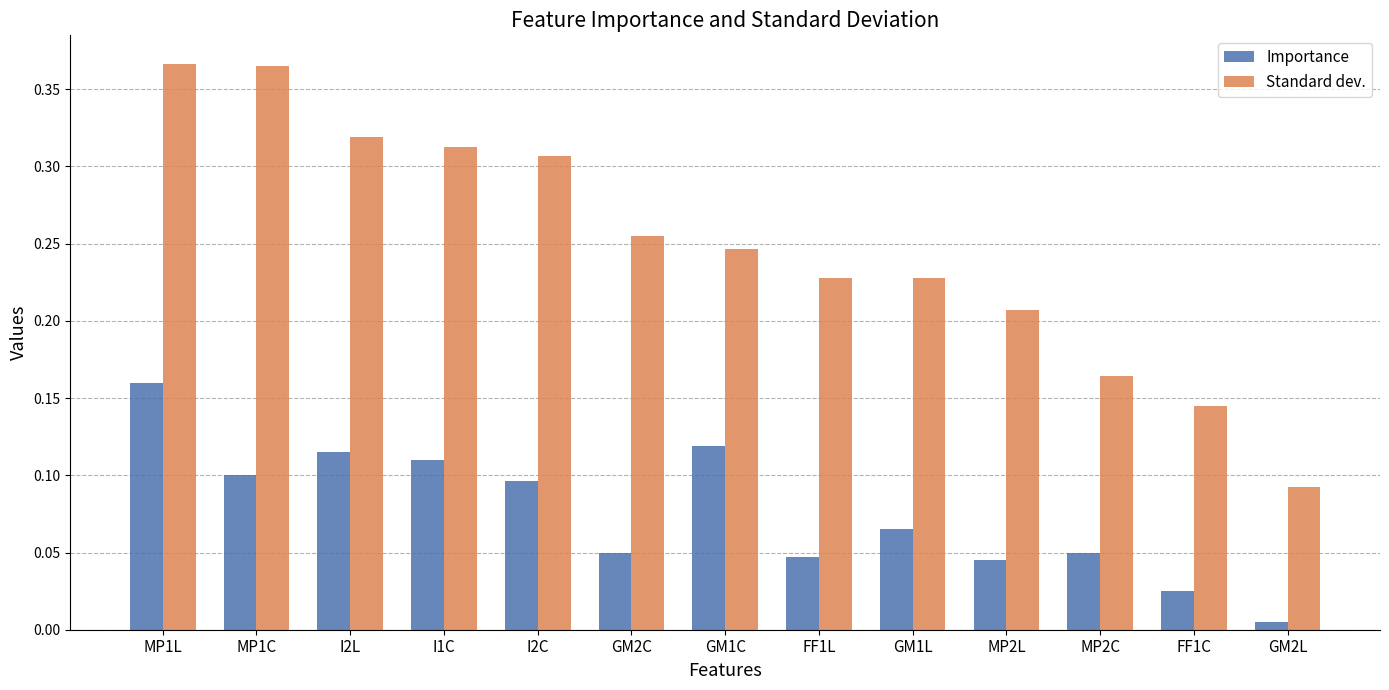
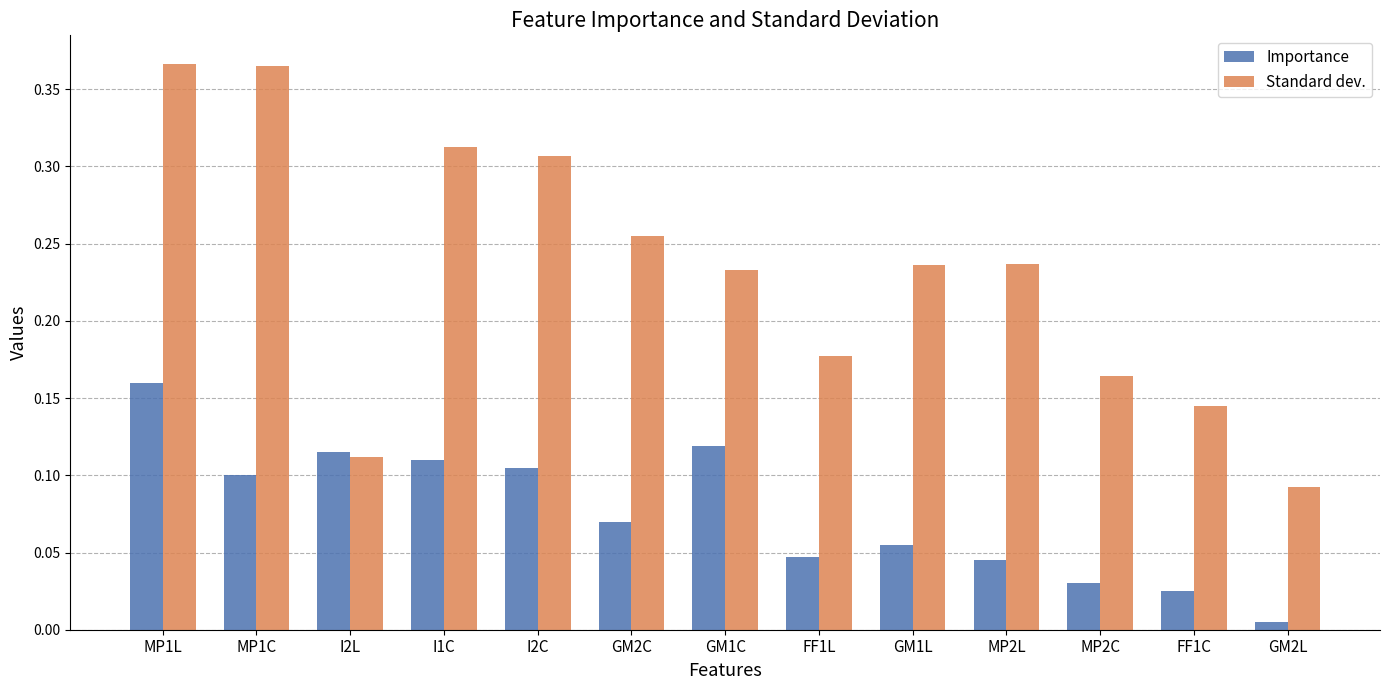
  {
    "Importance": {
      "MP1L": 0.160,
      "MP1C": 0.100,
      "I2L": 0.115,
      "I1C": 0.110,
-     "I2C": 0.096,
-     "GM2C": 0.05,
+     "I2C": 0.105,
+     "GM2C": 0.07,
      "GM1C": 0.119,
      "FF1L": 0.047,
-     "GM1L": 0.065,
+     "GM1L": 0.055,
      "MP2L": 0.045,
-     "MP2C": 0.05,
+     "MP2C": 0.03,
      "FF1C": 0.025,
      "GM2L": 0.005
    },
    "Standard dev.": {
      "MP1L": 0.367,
      "MP1C": 0.365,
-     "I2L": 0.319,
+     "I2L": 0.112,
      "I1C": 0.313,
      "I2C": 0.307,
      "GM2C": 0.255,
-     "GM1C": 0.247,
-     "FF1L": 0.228,
-     "GM1L": 0.228,
-     "MP2L": 0.207,
+     "GM1C": 0.233,
+     "FF1L": 0.177,
+     "GM1L": 0.236,
+     "MP2L": 0.237,
      "MP2C": 0.164,
      "FF1C": 0.145,
      "GM2L": 0.093
    }
  }
